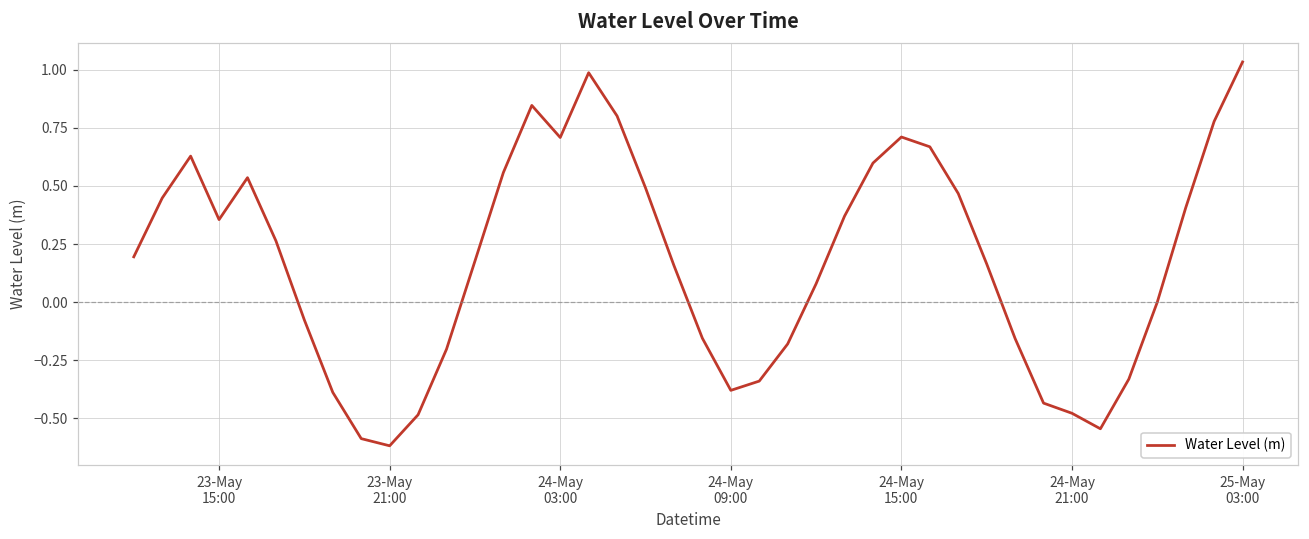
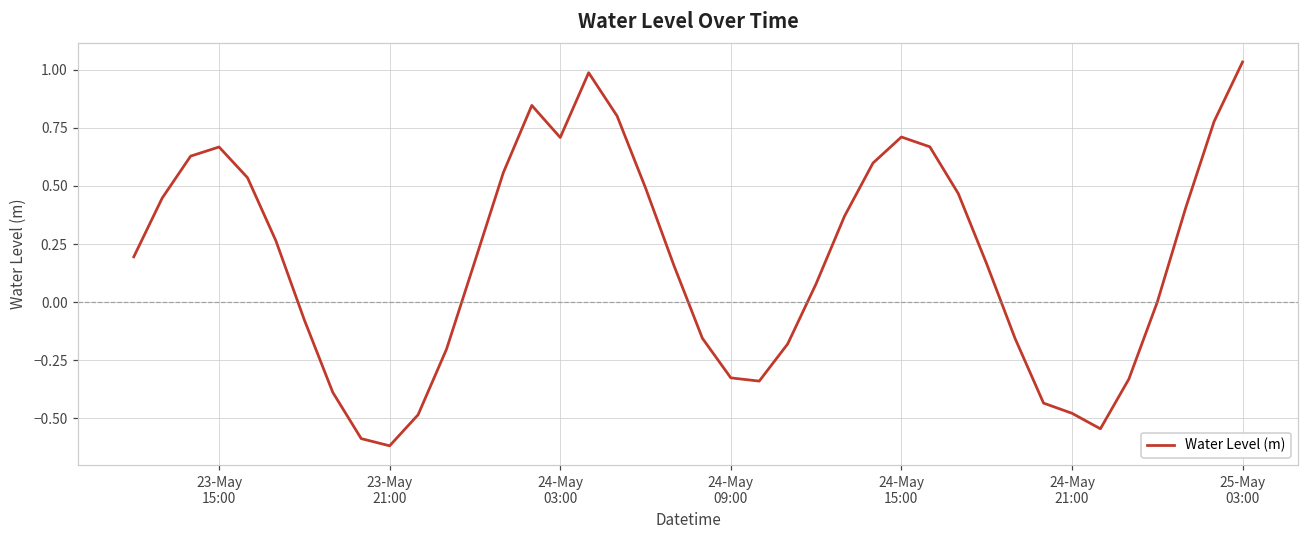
  {
-   "23-May 15:00": 0.36,
+   "23-May 15:00": 0.67,
    "23-May 21:00": -0.62,
    "24-May 03:00": 0.71,
-   "24-May 09:00": -0.38,
+   "24-May 09:00": -0.33,
    "24-May 15:00": 0.71,
    "24-May 21:00": -0.48,
    "25-May 03:00": 1.03
  }
